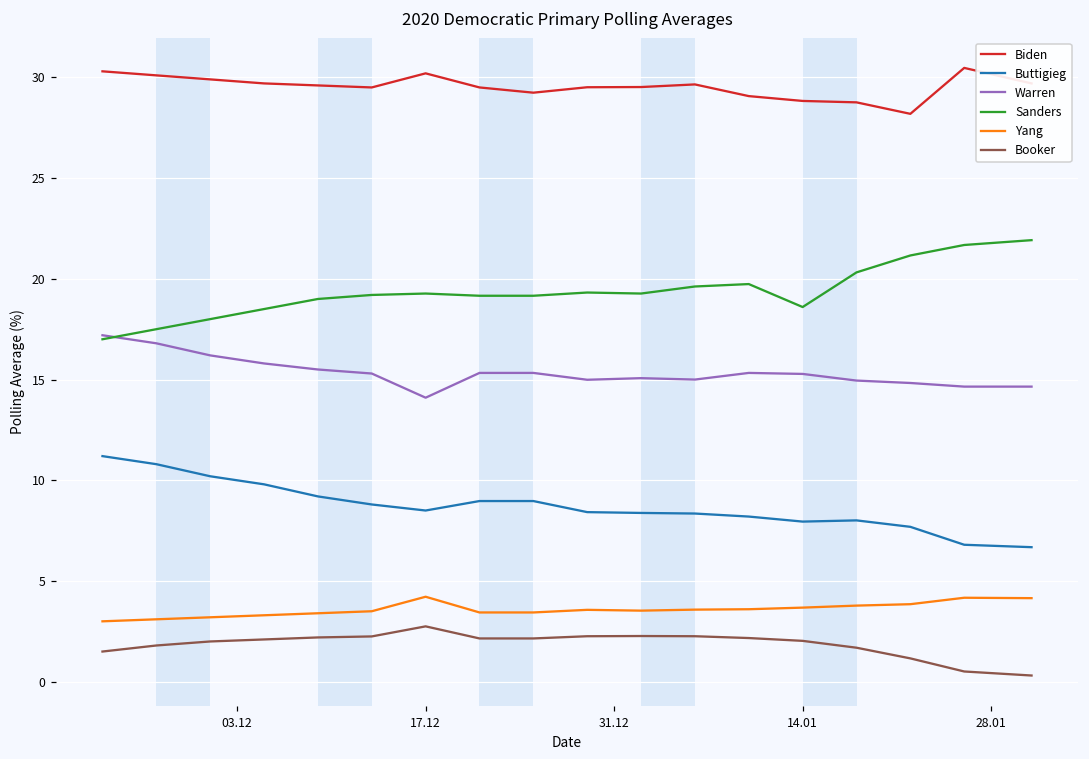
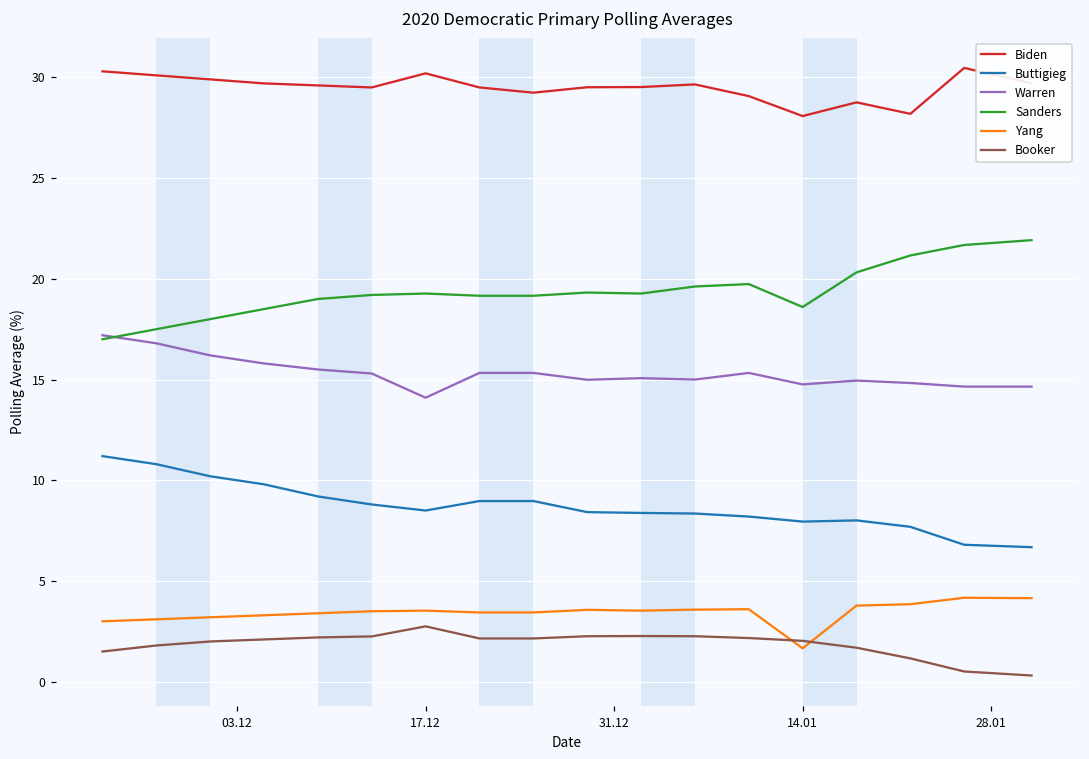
  {
    "Biden": {
      "17.12": 30.2,
-     "14.01": 28.8
+     "14.01": 28.1
    },
    "Buttigieg": {
      "17.12": 8.5,
      "14.01": 8.0
    },
    "Warren": {
      "17.12": 14.1,
-     "14.01": 15.3
+     "14.01": 14.8
    },
    "Sanders": {
      "17.12": 19.3,
      "14.01": 18.6
    },
    "Yang": {
-     "17.12": 4.2,
-     "14.01": 3.7
+     "17.12": 3.5,
+     "14.01": 1.7
    },
    "Booker": {
      "17.12": 2.8,
      "14.01": 2.0
    }
  }
